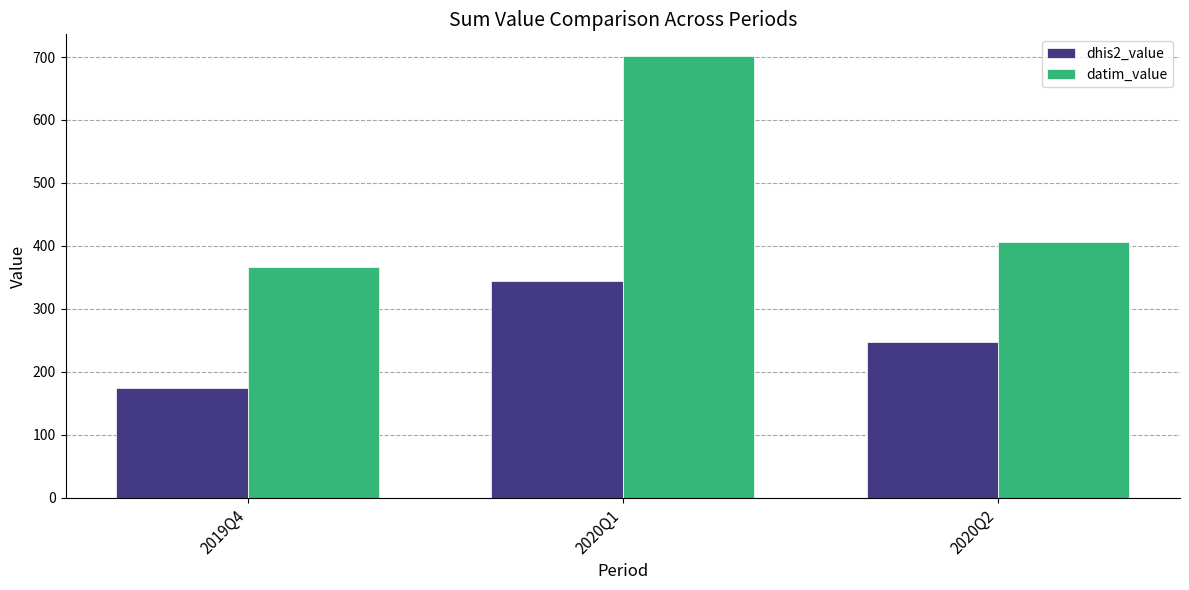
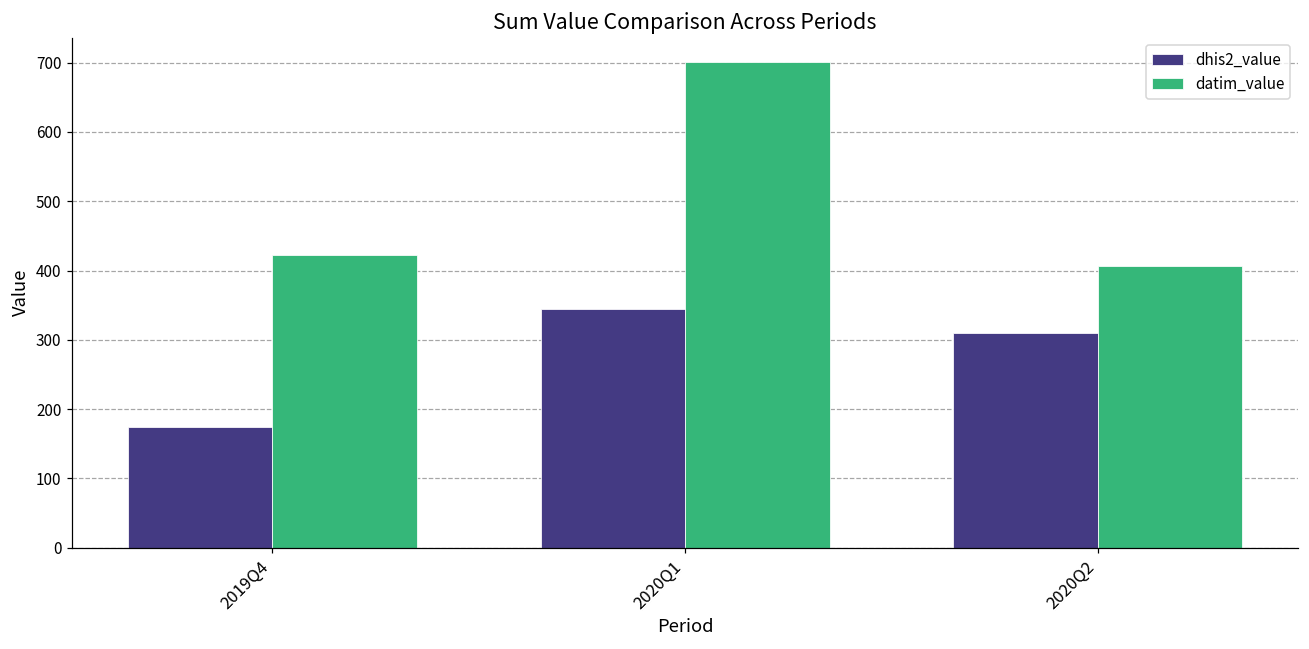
  {
    "dhis2_value": {
      "2019Q4": 170,
      "2020Q1": 340,
-     "2020Q2": 250
+     "2020Q2": 310
    },
    "datim_value": {
-     "2019Q4": 370,
+     "2019Q4": 420,
      "2020Q1": 700,
      "2020Q2": 410
    }
  }
